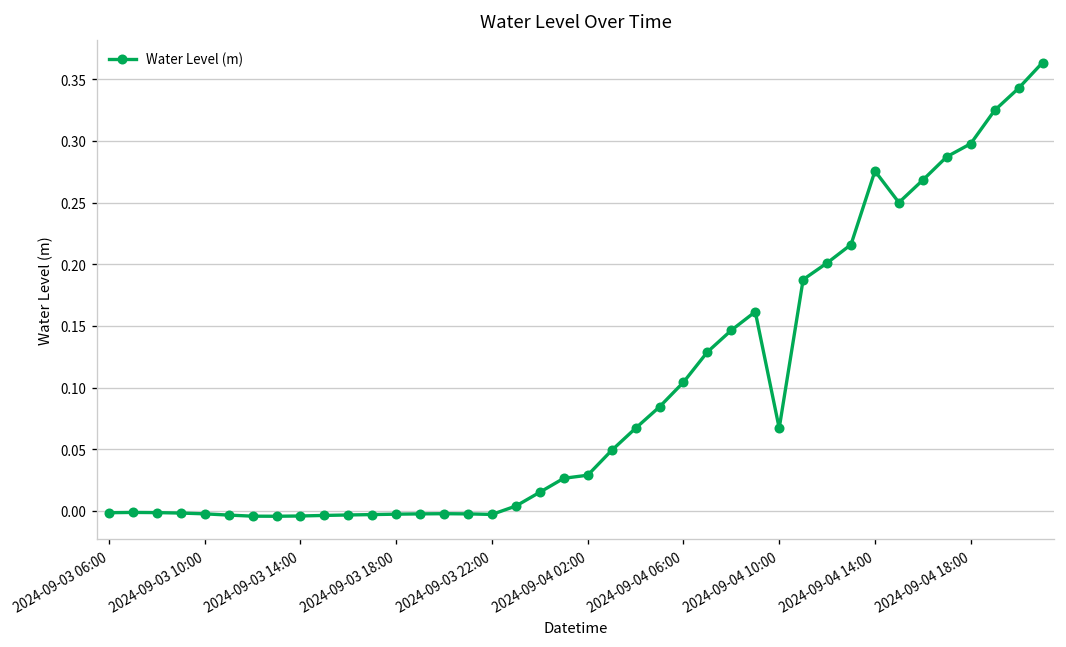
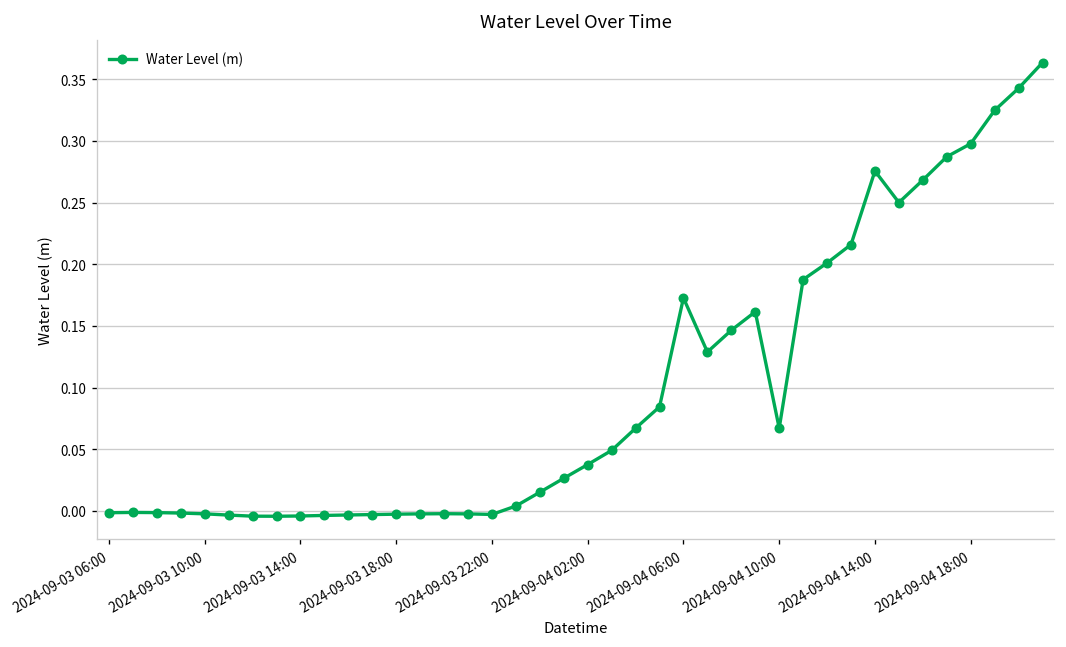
  {
    "2024-09-03 06:00": -0.001,
    "2024-09-03 10:00": -0.002,
    "2024-09-03 14:00": -0.004,
    "2024-09-03 18:00": -0.003,
    "2024-09-03 22:00": -0.003,
-   "2024-09-04 02:00": 0.029,
-   "2024-09-04 06:00": 0.104,
+   "2024-09-04 02:00": 0.038,
+   "2024-09-04 06:00": 0.173,
    "2024-09-04 10:00": 0.067,
    "2024-09-04 14:00": 0.276,
    "2024-09-04 18:00": 0.298
  }
